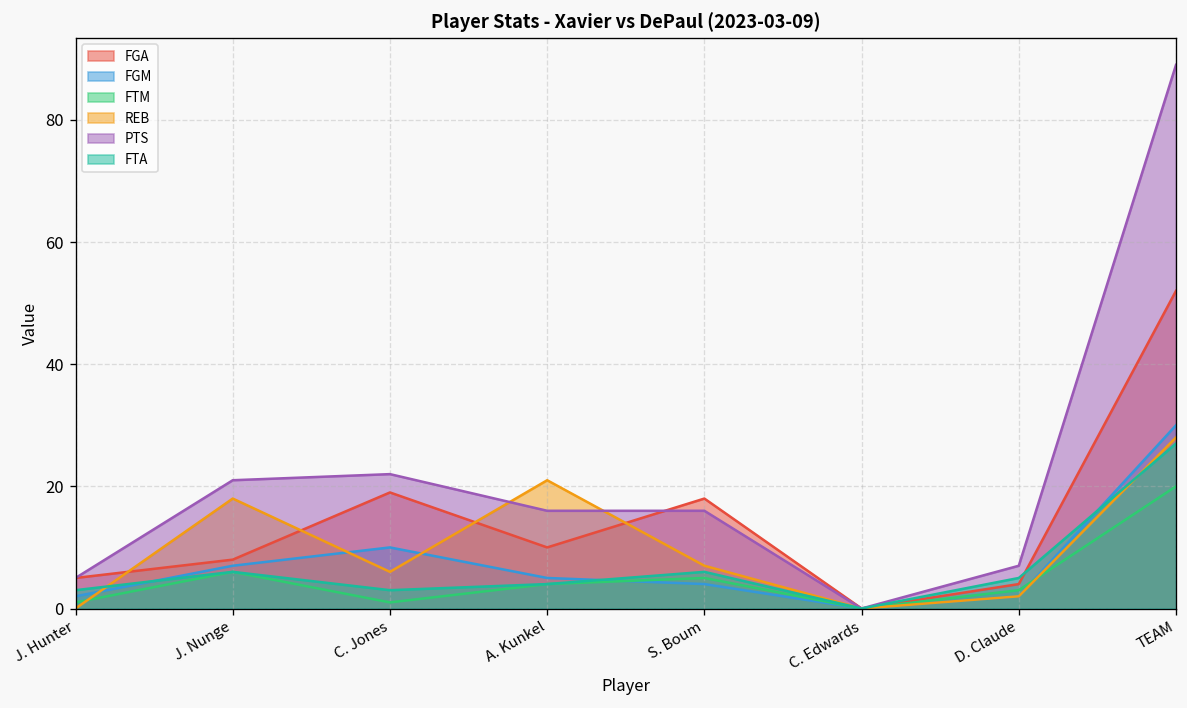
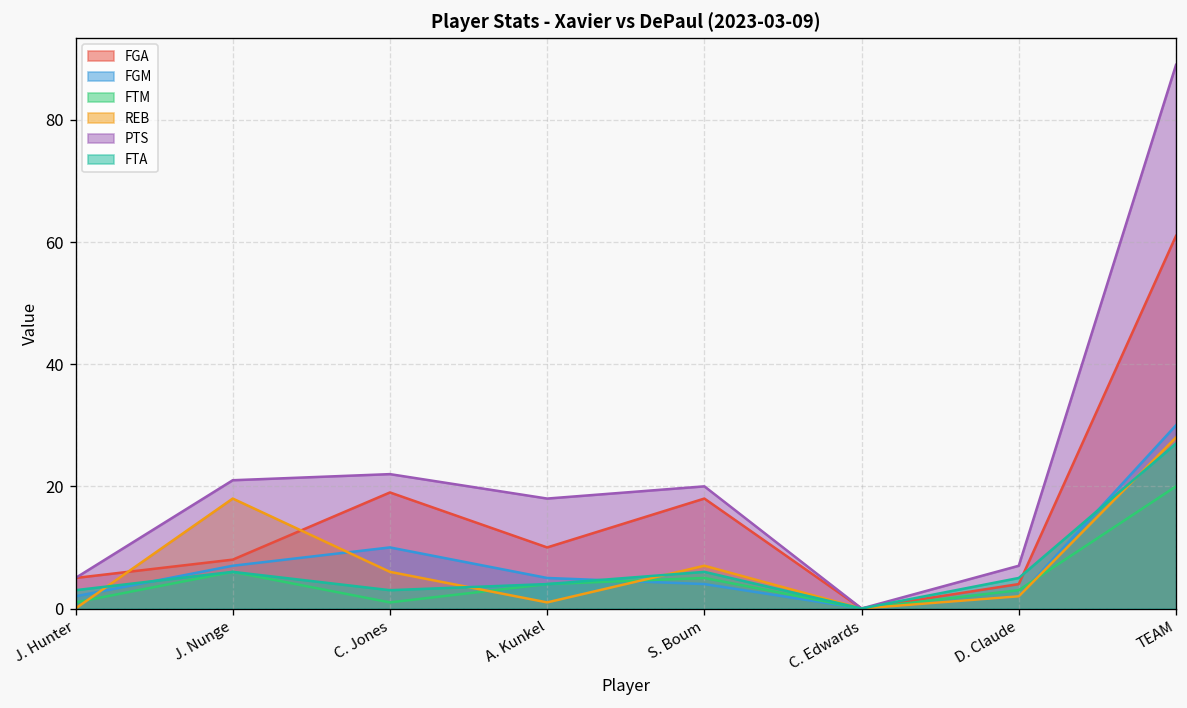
  {
    "FGA": {
      "J. Nunge": 8,
      "C. Jones": 19,
      "A. Kunkel": 10,
      "S. Boum": 18,
      "D. Claude": 4,
-     "TEAM": 52
+     "TEAM": 61
    },
    "REB": {
      "J. Hunter": 0,
      "J. Nunge": 18,
      "C. Jones": 6,
-     "A. Kunkel": 21,
+     "A. Kunkel": 1,
      "S. Boum": 7,
      "TEAM": 28
    },
    "PTS": {
      "J. Nunge": 21,
      "C. Jones": 22,
-     "A. Kunkel": 16,
-     "S. Boum": 16,
+     "A. Kunkel": 18,
+     "S. Boum": 20,
      "D. Claude": 7,
      "TEAM": 89
    }
  }
